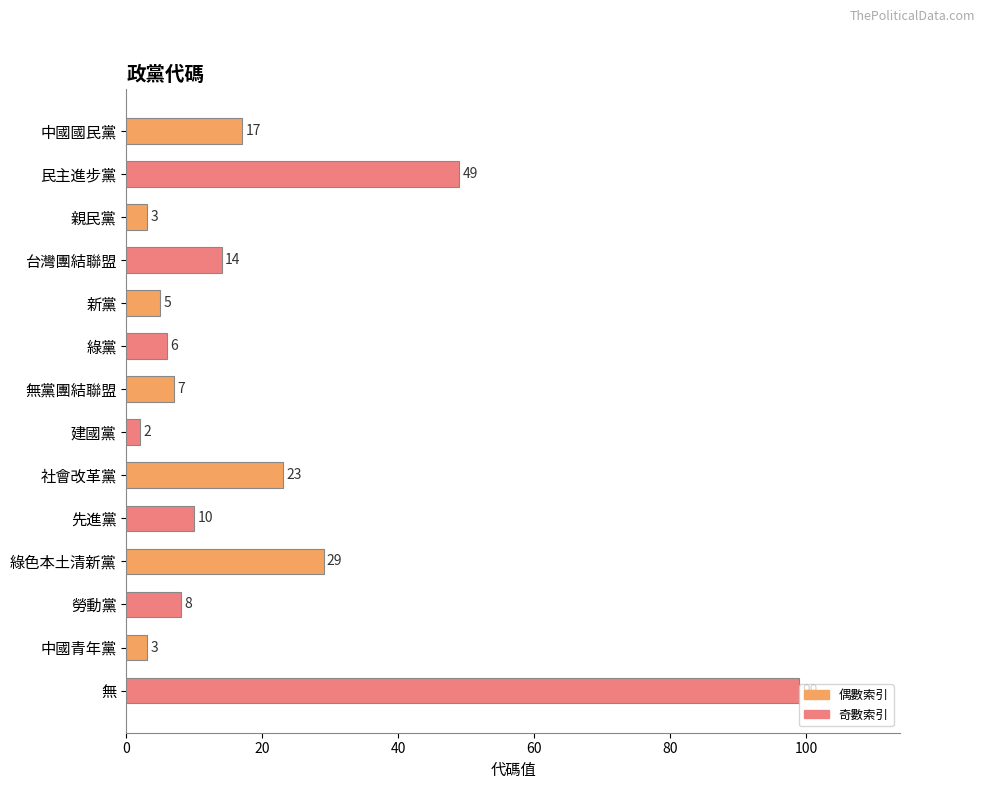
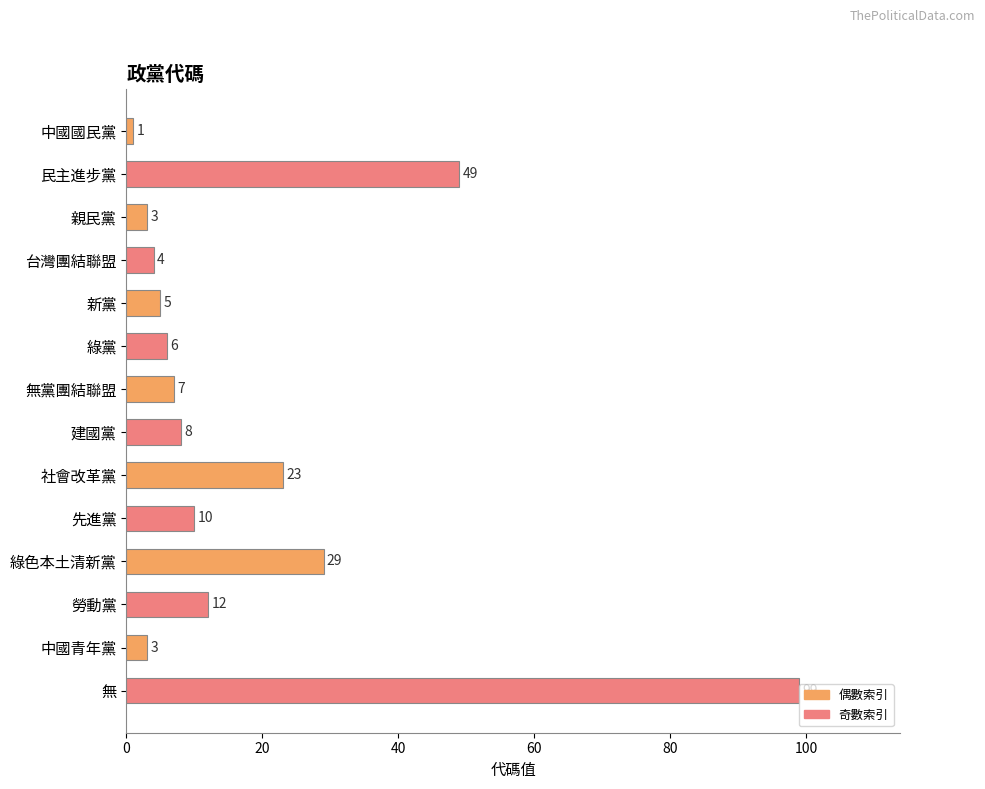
  {
-   "中國國民黨": 17,
+   "中國國民黨": 1,
    "民主進步黨": 49,
    "親民黨": 3,
-   "台灣團結聯盟": 14,
+   "台灣團結聯盟": 4,
    "新黨": 5,
    "綠黨": 6,
    "無黨團結聯盟": 7,
-   "建國黨": 2,
+   "建國黨": 8,
    "社會改革黨": 23,
    "先進黨": 10,
    "綠色本土清新黨": 29,
-   "勞動黨": 8,
+   "勞動黨": 12,
    "中國青年黨": 3
  }
